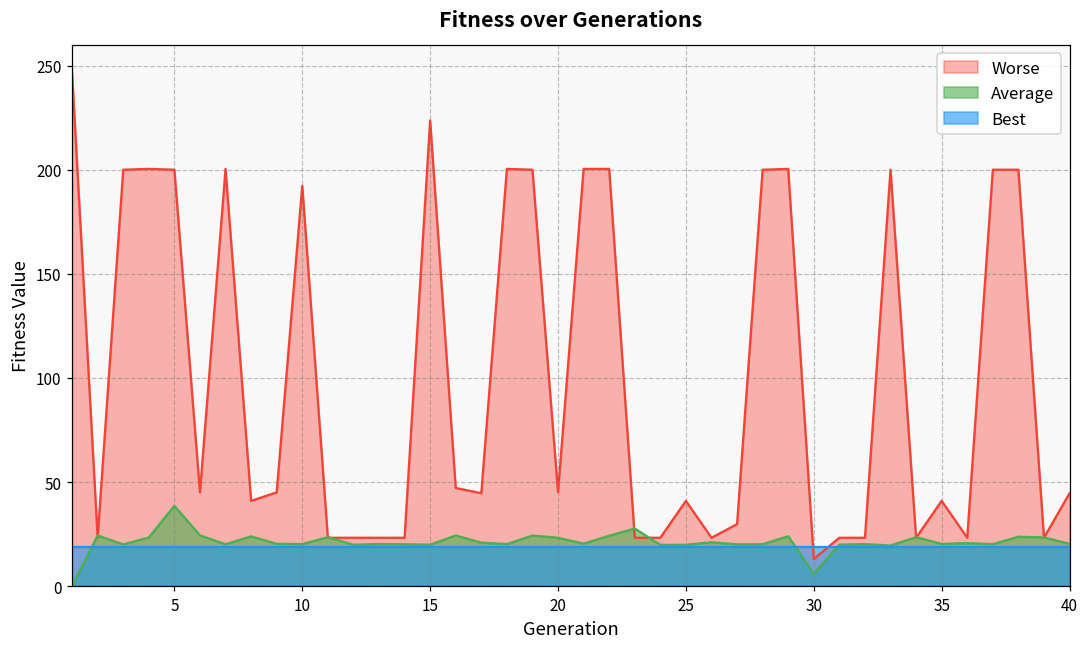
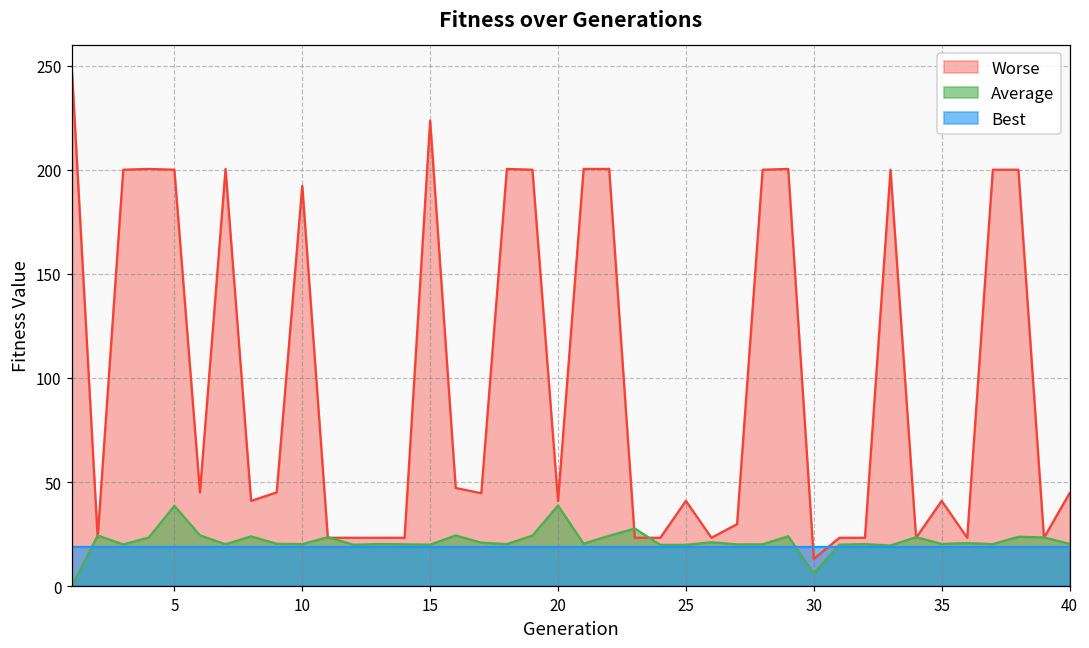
  {
    "Worse": {
      "5": 200,
      "10": 192,
      "15": 224,
-     "20": 45,
+     "20": 41,
      "25": 41,
      "30": 13,
      "35": 41,
      "40": 45
    },
    "Average": {
      "5": 39,
      "10": 20,
-     "20": 23,
+     "20": 39,
      "30": 6,
      "35": 20,
      "40": 20
    },
    "Best": {
      "5": 19,
      "10": 19,
      "20": 19,
      "30": 19,
      "35": 19,
      "40": 19
    }
  }
